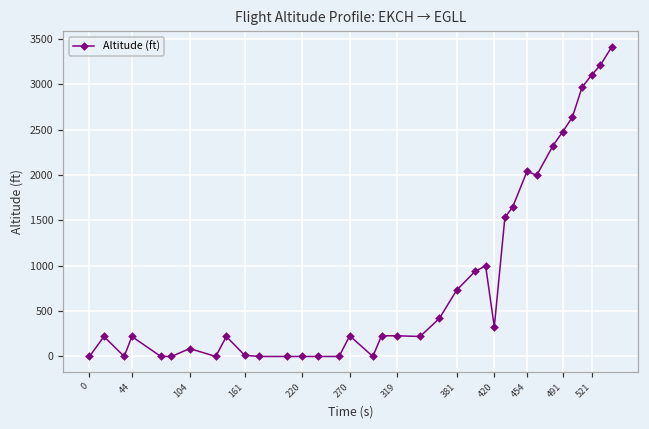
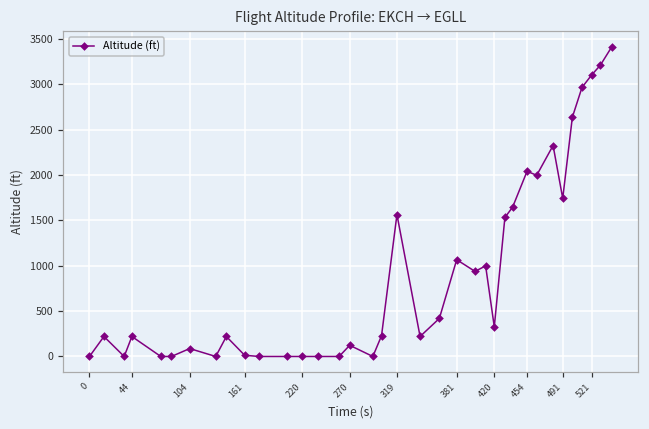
  {
    "0": 0,
    "44": 200,
    "104": 100,
    "161": 0,
    "220": 0,
-   "270": 200,
-   "319": 200,
-   "381": 700,
+   "270": 100,
+   "319": 1600,
+   "381": 1100,
    "420": 300,
    "454": 2000,
-   "491": 2500,
+   "491": 1700,
    "521": 3100
  }
